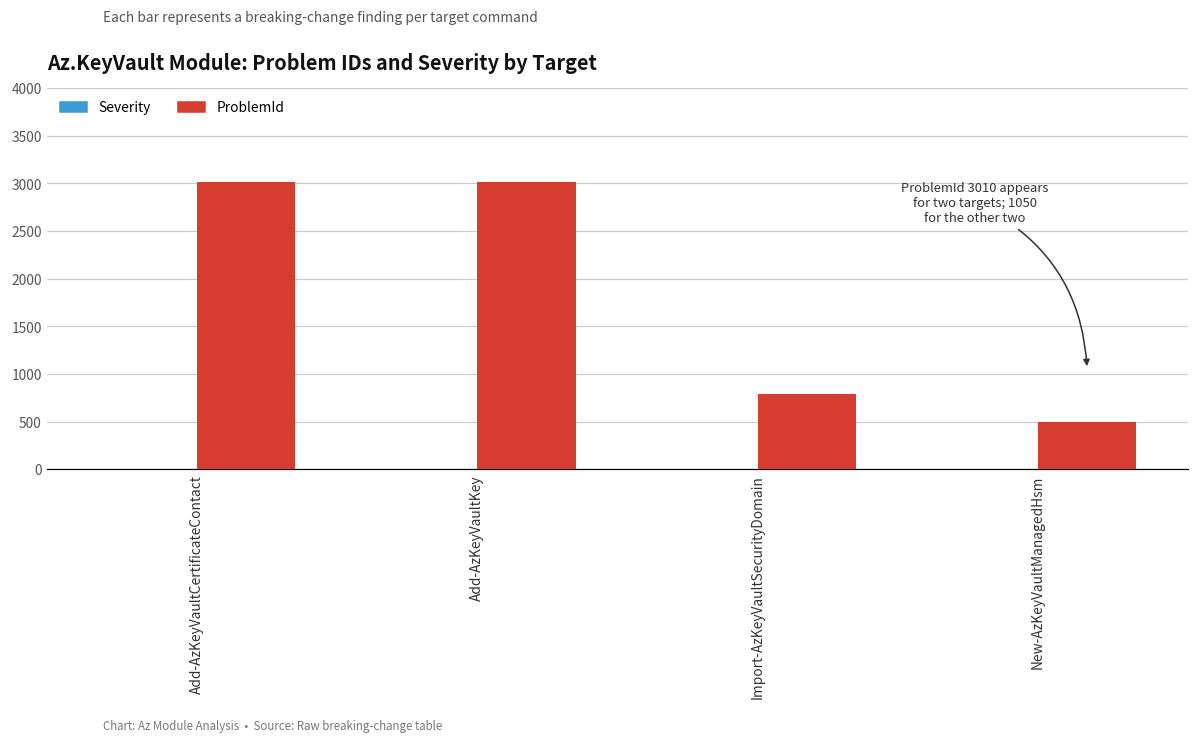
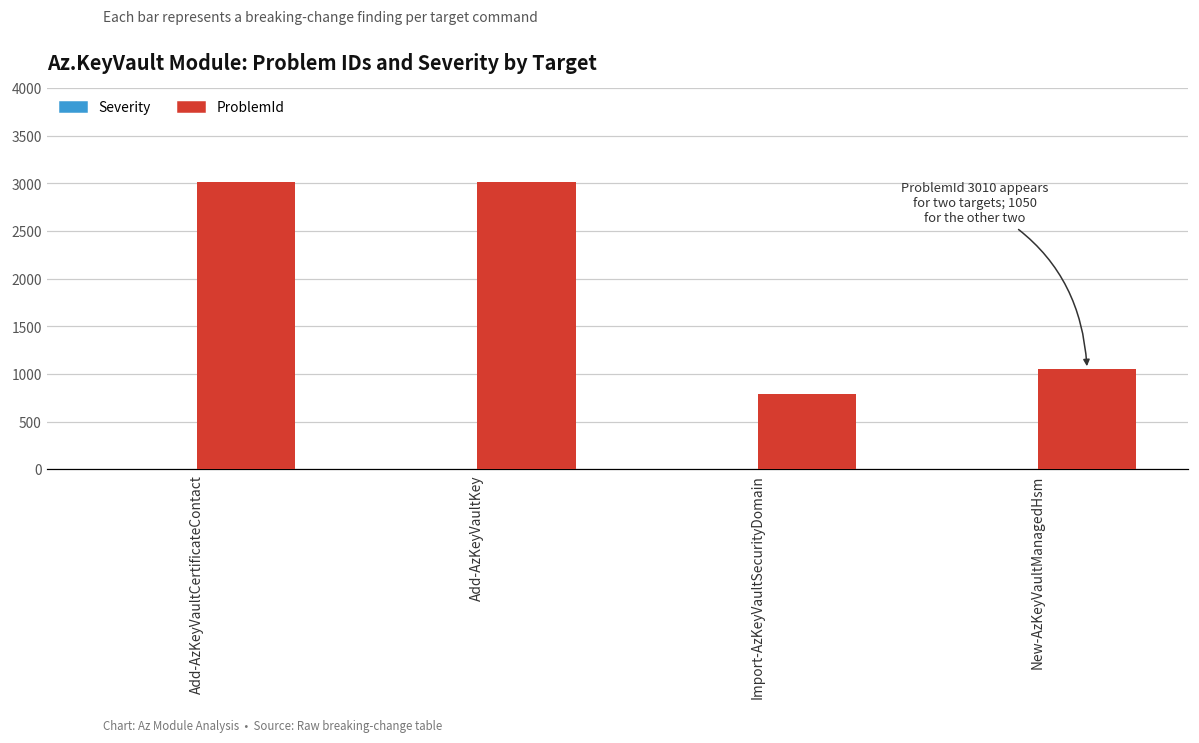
  {
    "Severity": {
      "Add-AzKeyVaultCertificateContact": 0,
      "Add-AzKeyVaultKey": 0,
      "Import-AzKeyVaultSecurityDomain": 0,
      "New-AzKeyVaultManagedHsm": 0
    },
    "ProblemId": {
      "Add-AzKeyVaultCertificateContact": 3000,
      "Add-AzKeyVaultKey": 3000,
      "Import-AzKeyVaultSecurityDomain": 800,
-     "New-AzKeyVaultManagedHsm": 500
+     "New-AzKeyVaultManagedHsm": 1100
    }
  }
